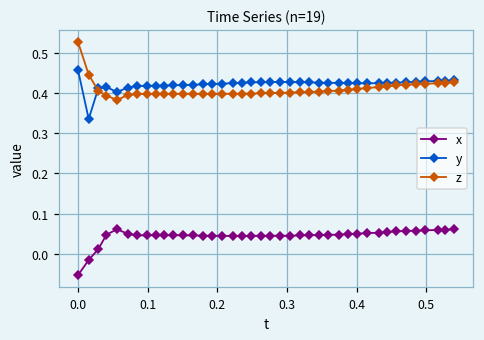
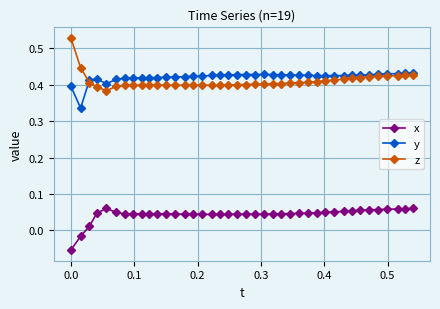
  {
    "x": {
      "0.0": -0.05
    },
    "y": {
-     "0.0": 0.46
+     "0.0": 0.40
    },
    "z": {
      "0.0": 0.53
    }
  }
